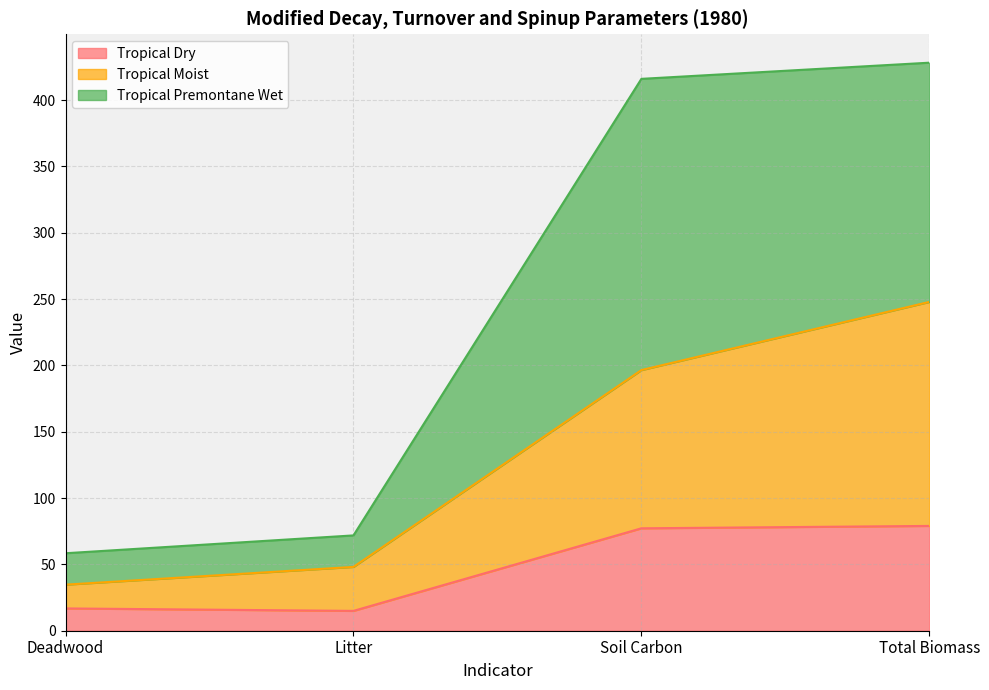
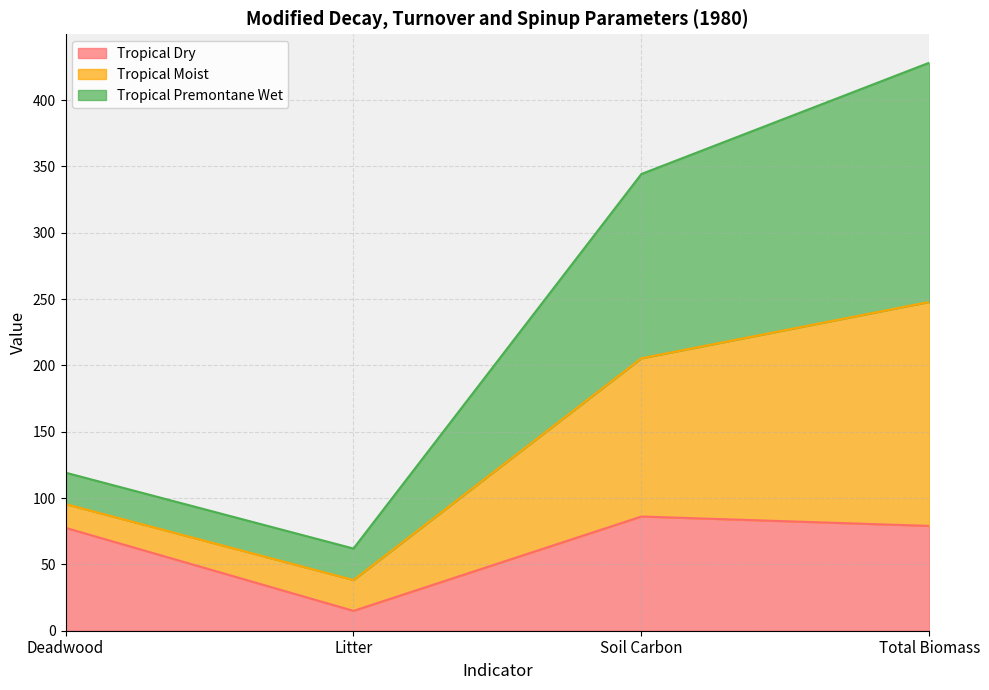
  {
    "Tropical Dry": {
-     "Deadwood": 17,
+     "Deadwood": 78,
      "Litter": 15,
-     "Soil Carbon": 77,
+     "Soil Carbon": 86,
      "Total Biomass": 79
    },
    "Tropical Moist": {
      "Deadwood": 18,
-     "Litter": 33,
+     "Litter": 23,
      "Soil Carbon": 119,
      "Total Biomass": 169
    },
    "Tropical Premontane Wet": {
      "Deadwood": 24,
      "Litter": 24,
-     "Soil Carbon": 220,
+     "Soil Carbon": 139,
      "Total Biomass": 180
    }
  }
